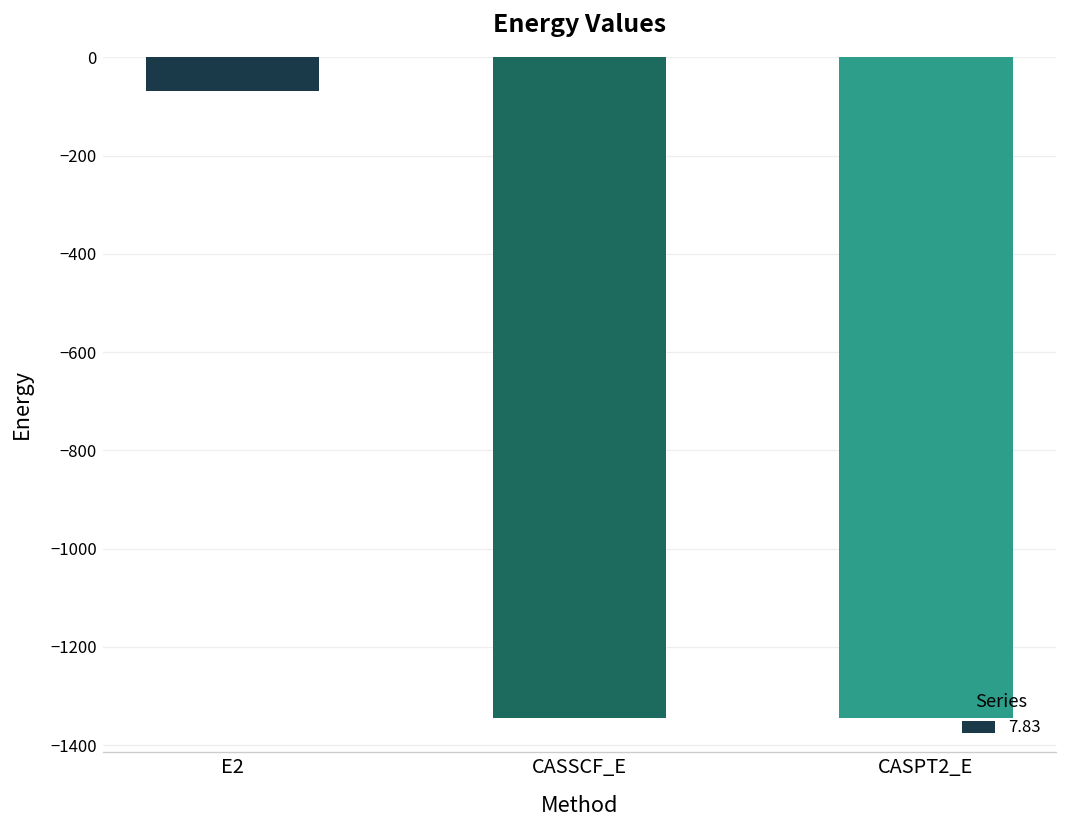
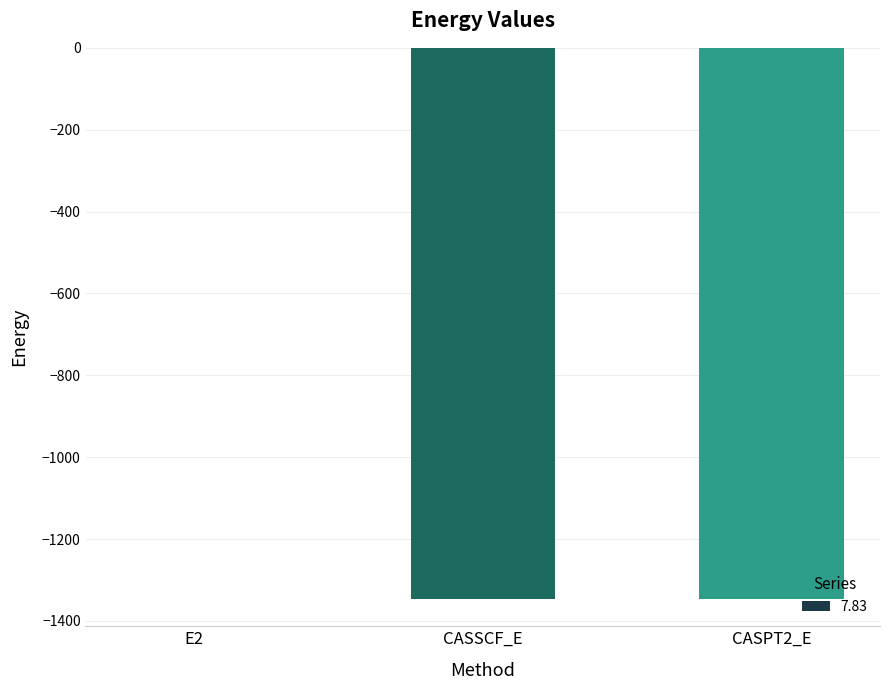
  {
-   "E2": -70,
+   "E2": 0,
    "CASSCF_E": -1350,
    "CASPT2_E": -1350
  }
